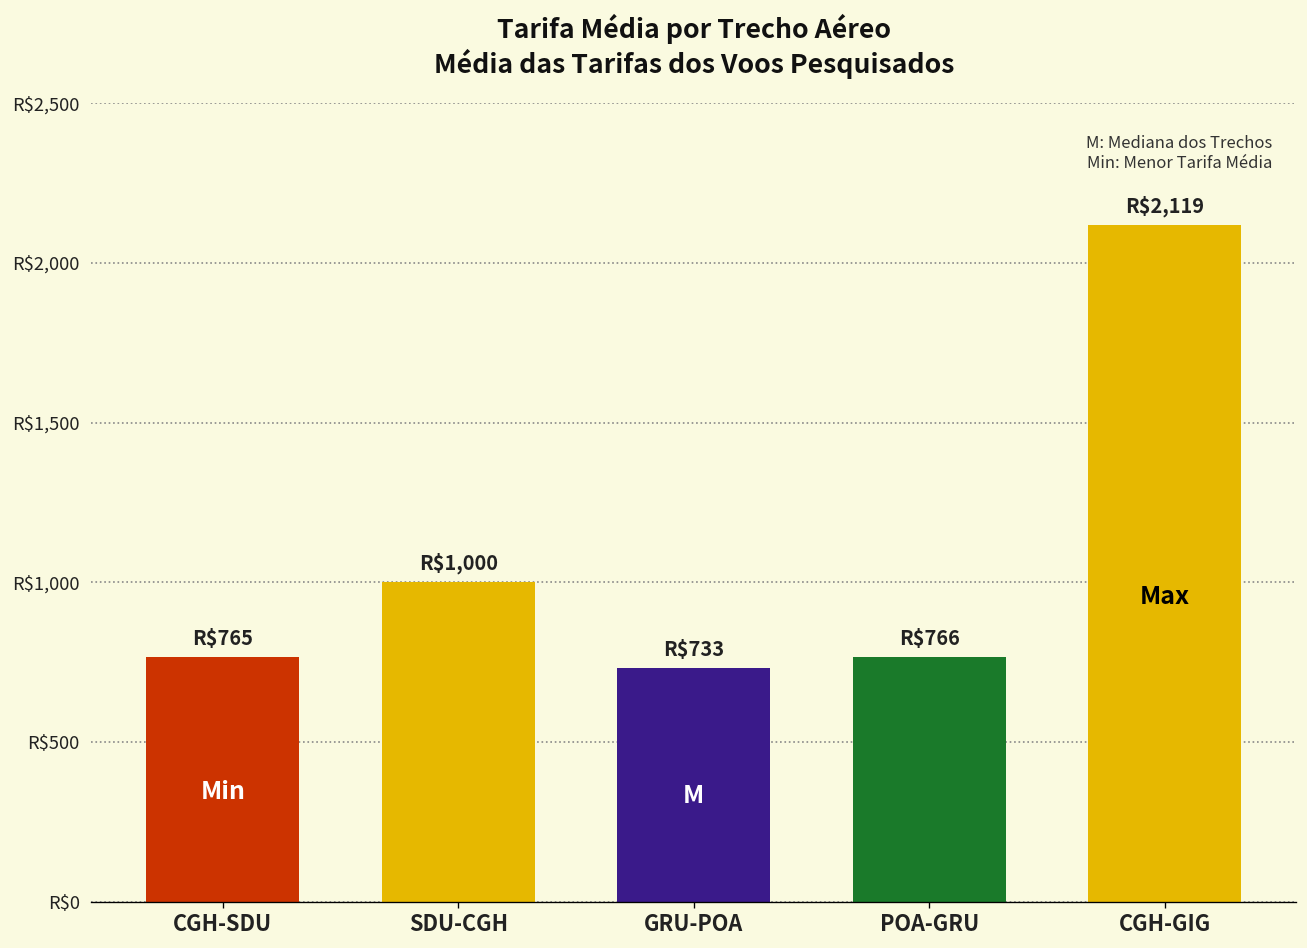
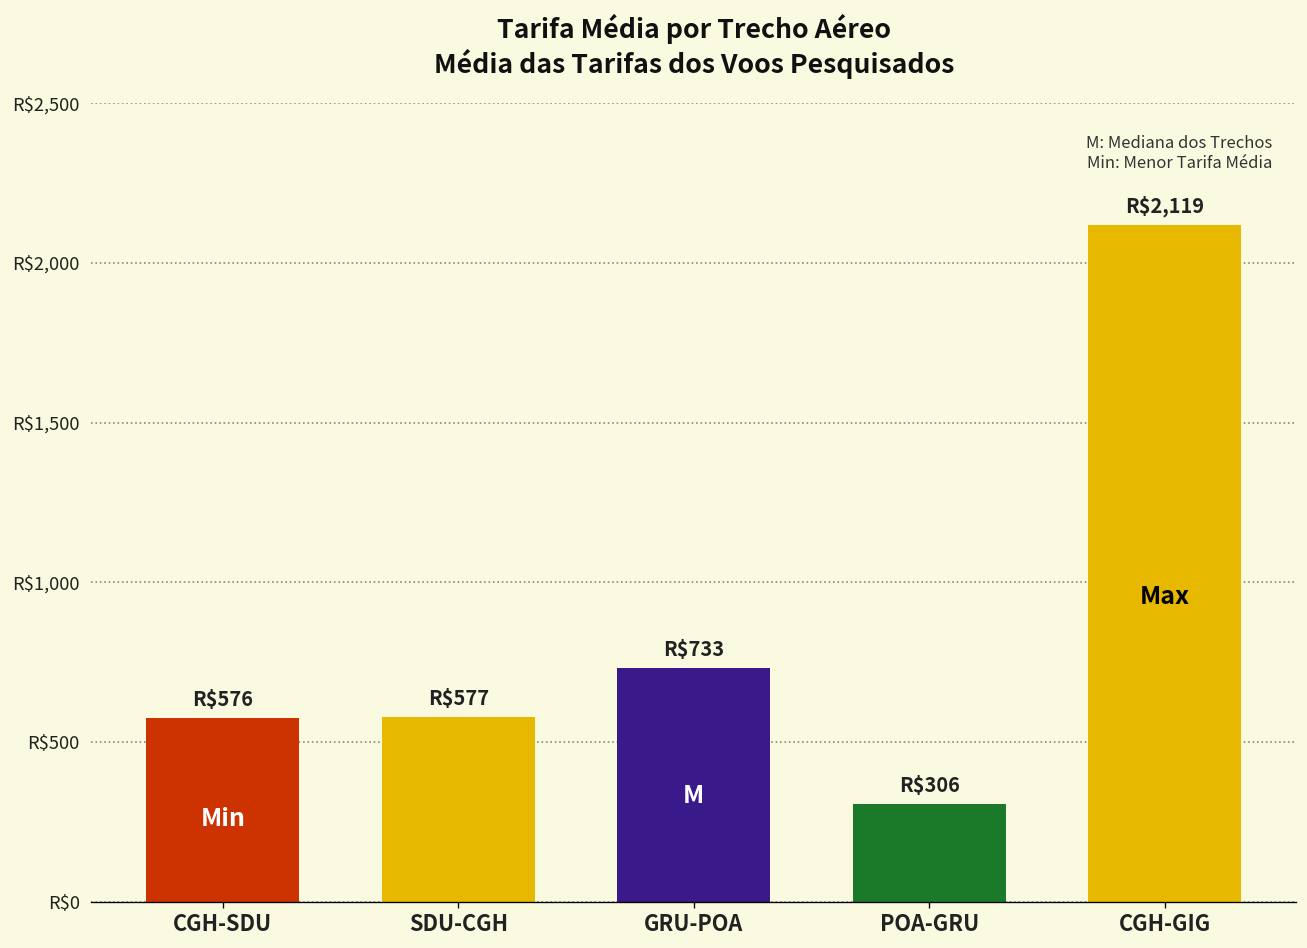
  {
-   "CGH-SDU": "$765",
-   "SDU-CGH": "$1,000",
+   "CGH-SDU": "$576",
+   "SDU-CGH": "$577",
    "GRU-POA": "$733",
-   "POA-GRU": "$766",
+   "POA-GRU": "$306",
    "CGH-GIG": "$2,119"
  }
